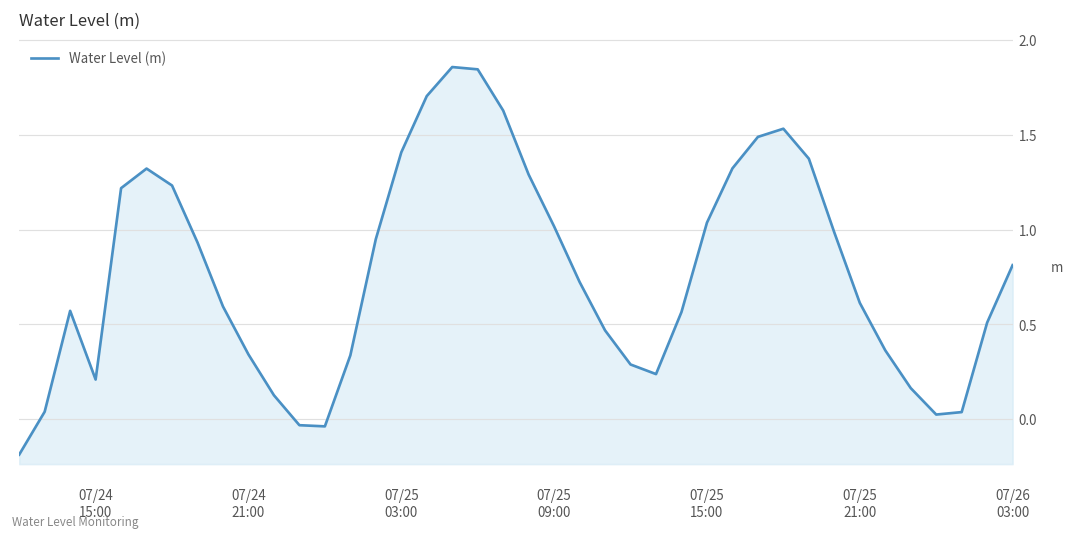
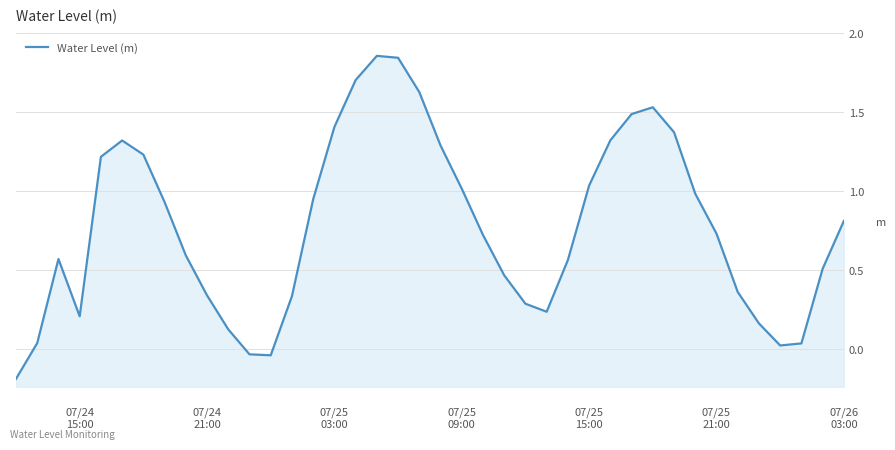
  {
    "07/24 15:00": 0.21,
    "07/24 21:00": 0.34,
    "07/25 03:00": 1.41,
    "07/25 09:00": 1.02,
    "07/25 15:00": 1.04,
-   "07/25 21:00": 0.61,
+   "07/25 21:00": 0.73,
    "07/26 03:00": 0.81
  }
